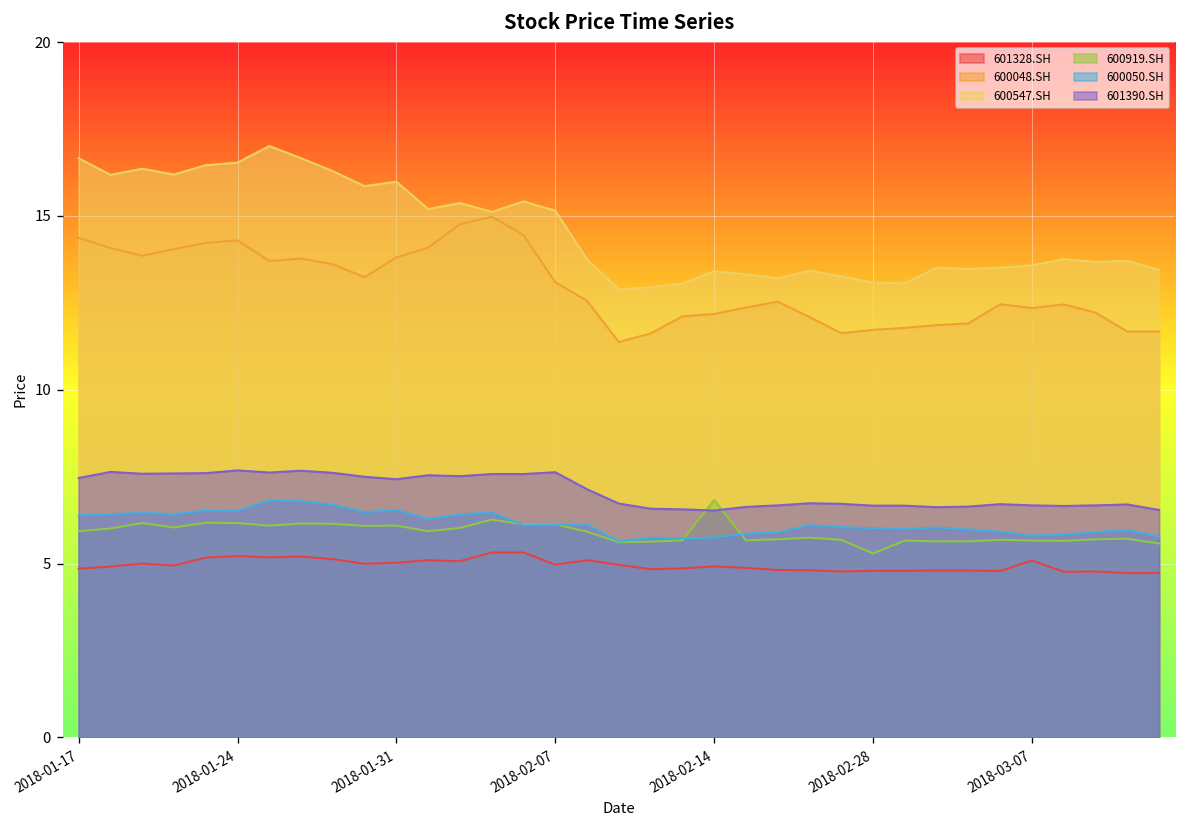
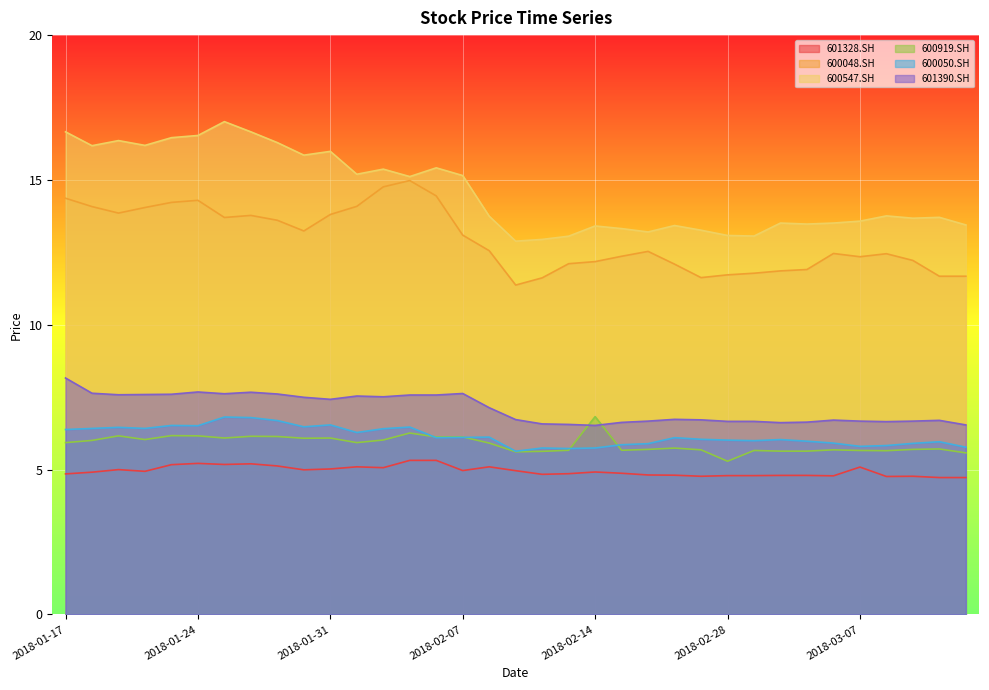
  {
    "601328.SH": {
      "2018-01-17": 4.9,
      "2018-01-24": 5.2,
      "2018-01-31": 5.0,
      "2018-02-07": 5.0,
      "2018-02-14": 4.9,
      "2018-02-28": 4.8,
      "2018-03-07": 5.1
    },
    "600919.SH": {
      "2018-01-17": 5.9,
      "2018-01-24": 6.2,
      "2018-01-31": 6.1,
      "2018-02-14": 6.8,
      "2018-02-28": 5.3,
      "2018-03-07": 5.7
    },
    "600050.SH": {
      "2018-01-17": 6.4,
      "2018-01-24": 6.5,
      "2018-01-31": 6.5,
      "2018-02-14": 5.7,
      "2018-02-28": 6.0,
      "2018-03-07": 5.8
    },
    "601390.SH": {
-     "2018-01-17": 7.5,
+     "2018-01-17": 8.2,
      "2018-01-24": 7.7,
      "2018-01-31": 7.4,
      "2018-02-07": 7.6,
      "2018-02-14": 6.5,
      "2018-02-28": 6.7,
      "2018-03-07": 6.7
    }
  }
